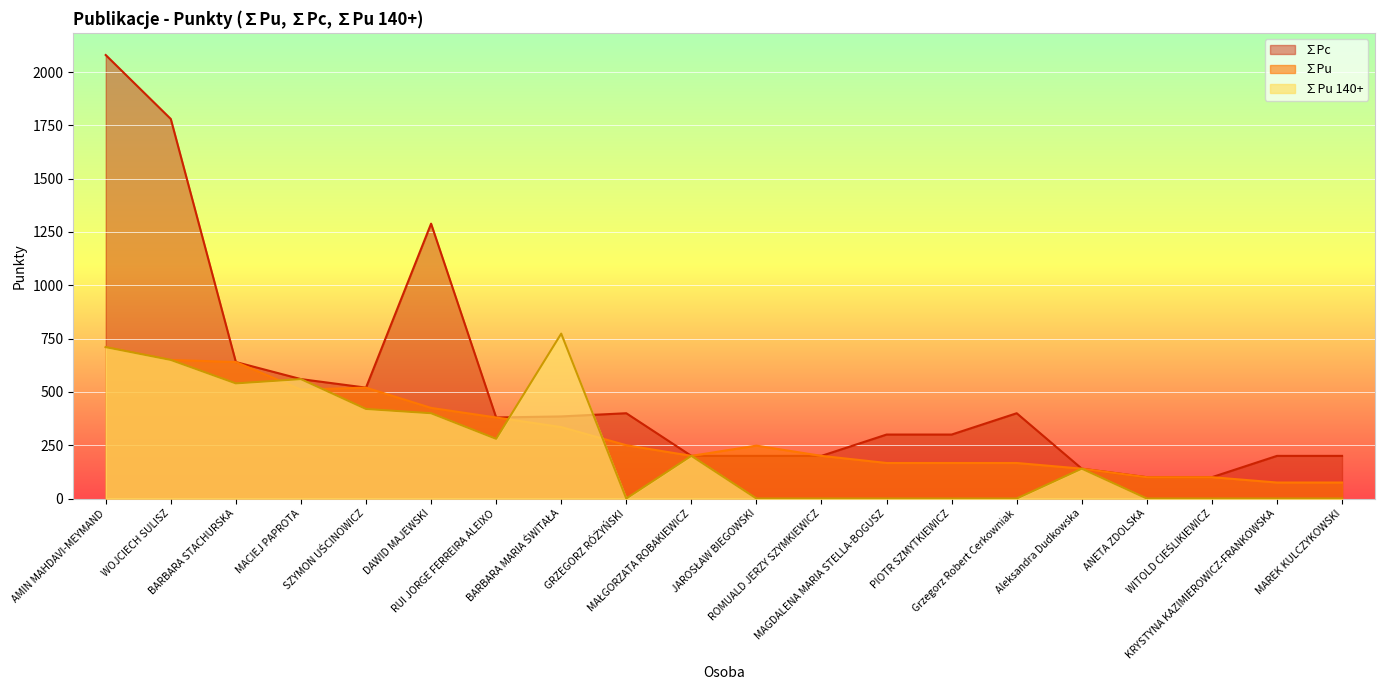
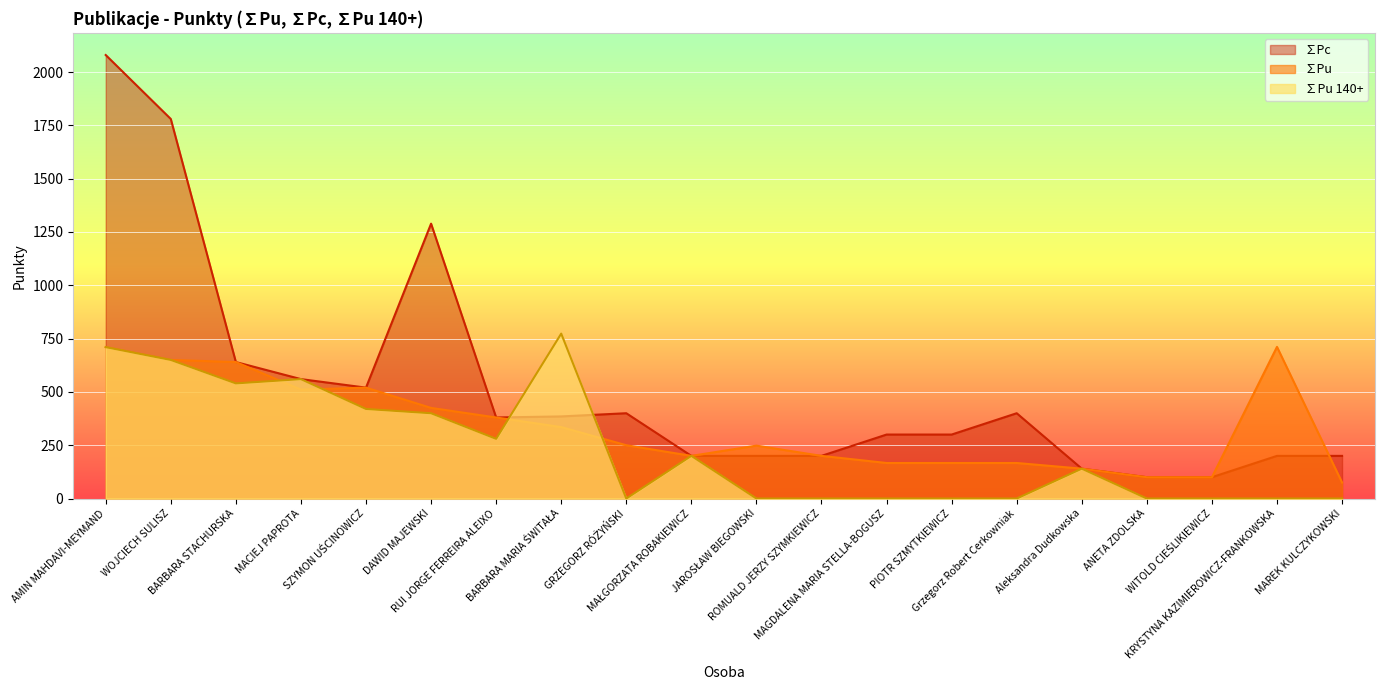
  {
    "∑Pc": {
      "AMIN MAHDAVI-MEYMAND": 2080,
      "WOJCIECH SULISZ": 1780,
      "DAWID MAJEWSKI": 1290,
      "BARBARA MARIA ŚWITAŁA": 390,
      "GRZEGORZ RÓŻYŃSKI": 400,
      "JAROSŁAW BIEGOWSKI": 200,
      "MAGDALENA MARIA STELLA-BOGUSZ": 300,
      "PIOTR SZMYTKIEWICZ": 300,
      "Grzegorz Robert Cerkowniak": 400,
      "KRYSTYNA KAZIMIEROWICZ-FRANKOWSKA": 200,
      "MAREK KULCZYKOWSKI": 200
    },
    "∑Pu": {
      "MACIEJ PAPROTA": 510,
      "DAWID MAJEWSKI": 430,
      "BARBARA MARIA ŚWITAŁA": 340,
      "GRZEGORZ RÓŻYŃSKI": 250,
      "JAROSŁAW BIEGOWSKI": 250,
      "MAGDALENA MARIA STELLA-BOGUSZ": 170,
      "PIOTR SZMYTKIEWICZ": 170,
      "Grzegorz Robert Cerkowniak": 170,
-     "KRYSTYNA KAZIMIEROWICZ-FRANKOWSKA": 80,
+     "KRYSTYNA KAZIMIEROWICZ-FRANKOWSKA": 710,
      "MAREK KULCZYKOWSKI": 80
    },
    "∑Pu 140+": {
      "BARBARA STACHURSKA": 540,
      "SZYMON UŚCINOWICZ": 420,
      "DAWID MAJEWSKI": 400,
      "RUI JORGE FERREIRA ALEIXO": 280,
      "BARBARA MARIA ŚWITAŁA": 770,
      "GRZEGORZ RÓŻYŃSKI": 0,
      "JAROSŁAW BIEGOWSKI": 0,
      "ROMUALD JERZY SZYMKIEWICZ": 0,
      "MAGDALENA MARIA STELLA-BOGUSZ": 0,
      "PIOTR SZMYTKIEWICZ": 0,
      "Grzegorz Robert Cerkowniak": 0,
      "ANETA ZDOLSKA": 0,
      "WITOLD CIEŚLIKIEWICZ": 0,
      "KRYSTYNA KAZIMIEROWICZ-FRANKOWSKA": 0,
      "MAREK KULCZYKOWSKI": 0
    }
  }
